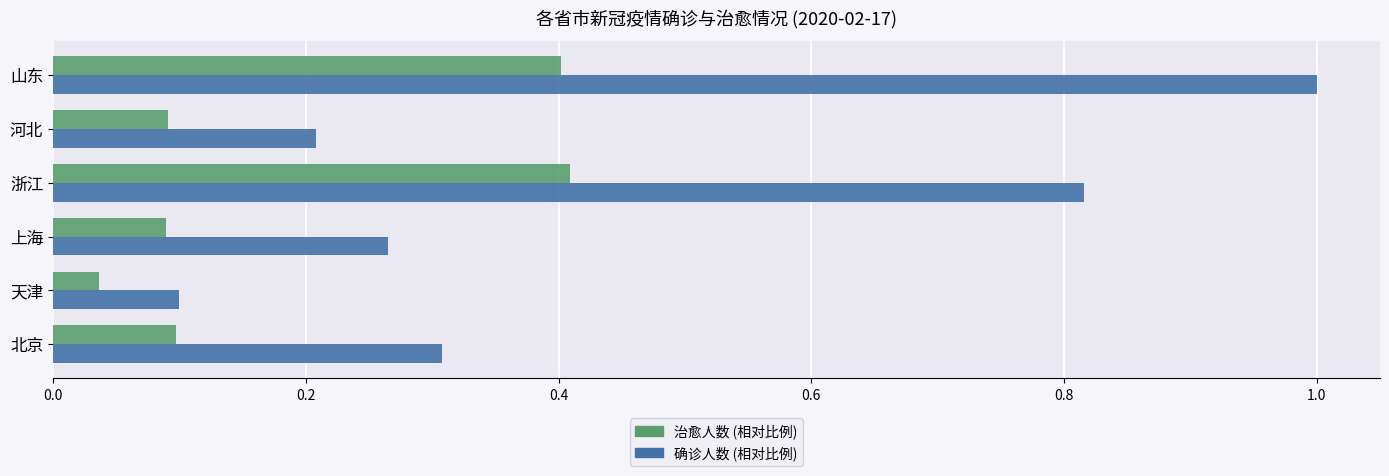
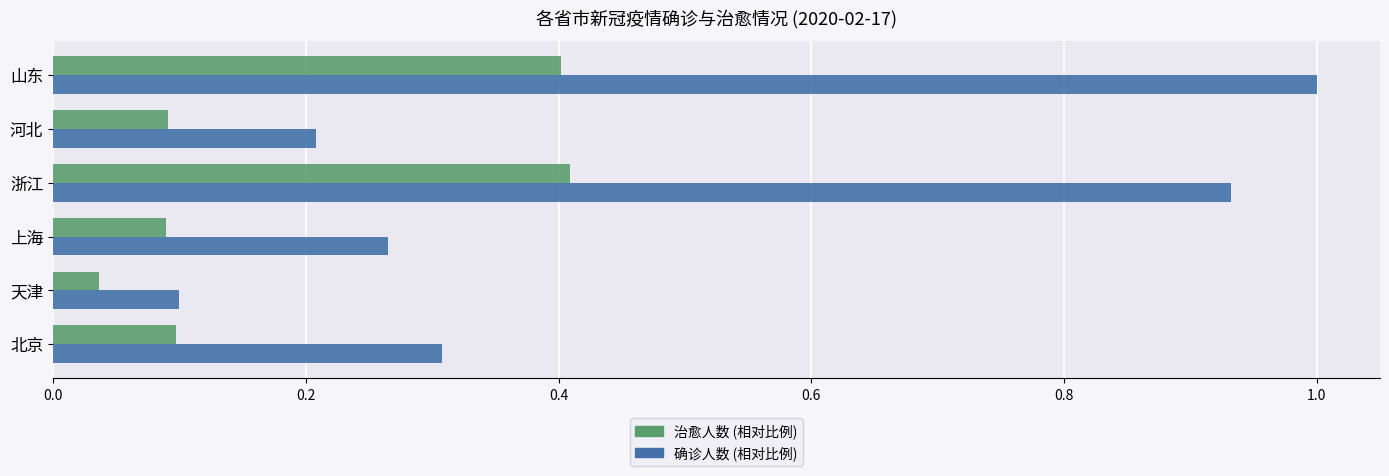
  {
    "治愈人数 (相对比例)": {
      "山东": 0.402,
      "河北": 0.091,
      "浙江": 0.409,
      "上海": 0.089,
      "天津": 0.037,
      "北京": 0.097
    },
    "确诊人数 (相对比例)": {
      "山东": 1.000,
      "河北": 0.208,
-     "浙江": 0.815,
+     "浙江": 0.932,
      "上海": 0.265,
      "天津": 0.099,
      "北京": 0.308
    }
  }
